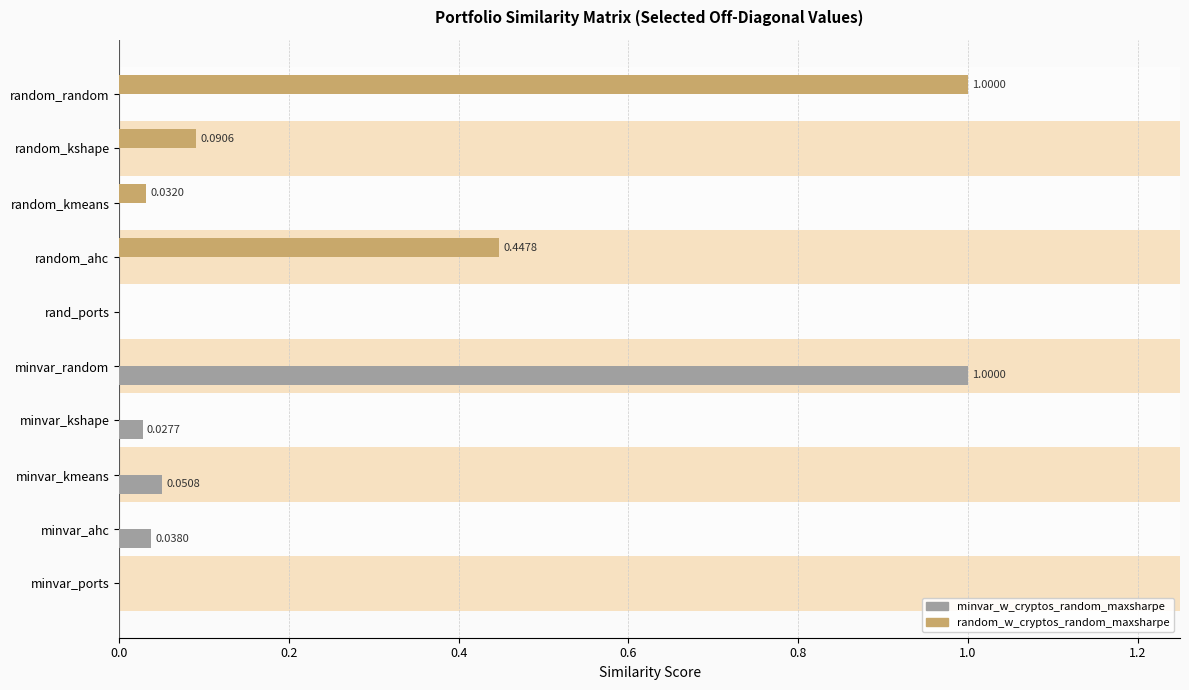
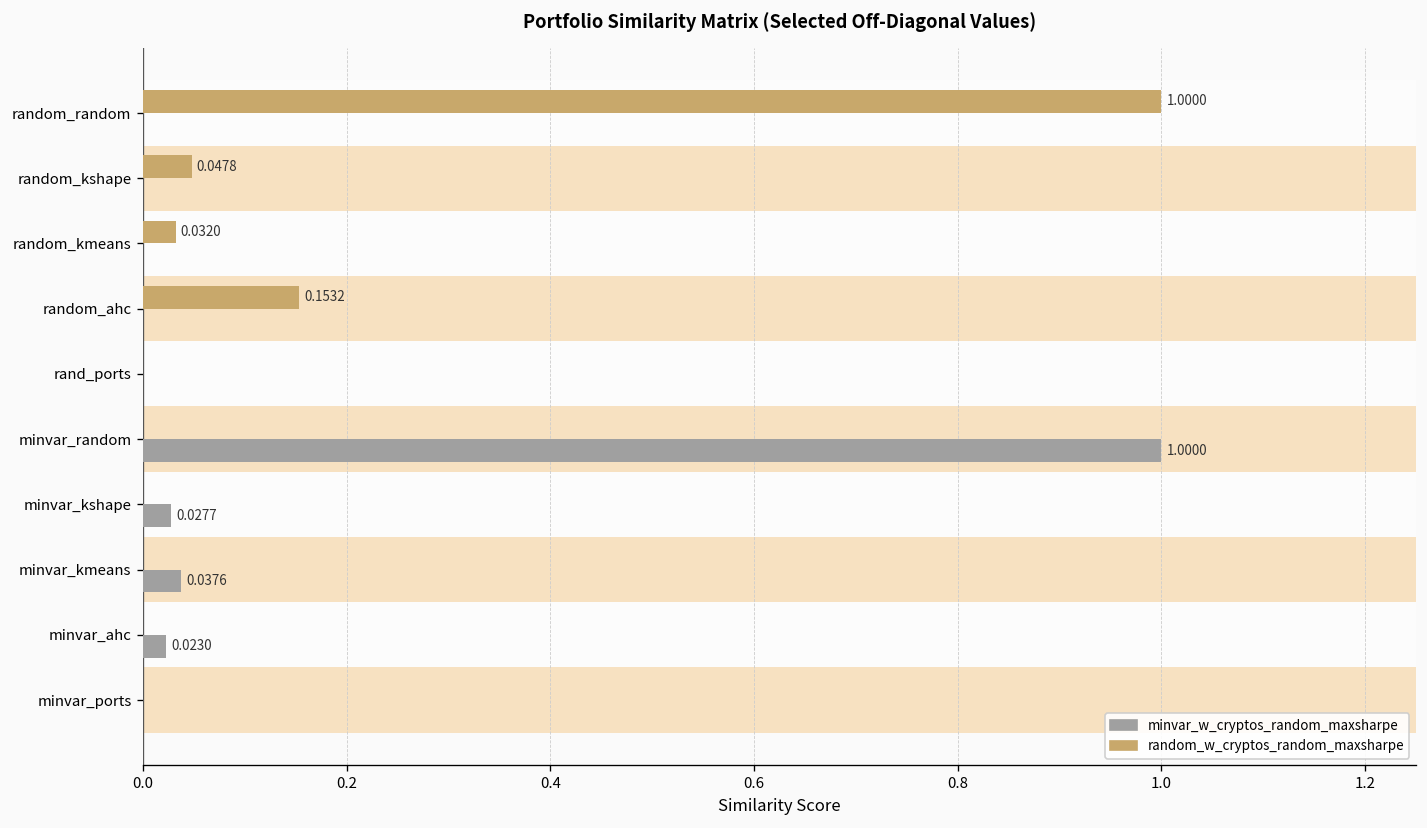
  {
    "minvar_w_cryptos_random_maxsharpe": {
      "minvar_random": 1.0000,
      "minvar_kshape": 0.0277,
-     "minvar_kmeans": 0.0508,
-     "minvar_ahc": 0.0380
+     "minvar_kmeans": 0.0376,
+     "minvar_ahc": 0.0230
    },
    "random_w_cryptos_random_maxsharpe": {
      "random_random": 1.0000,
-     "random_kshape": 0.0906,
+     "random_kshape": 0.0478,
      "random_kmeans": 0.0320,
-     "random_ahc": 0.4478
+     "random_ahc": 0.1532
    }
  }
